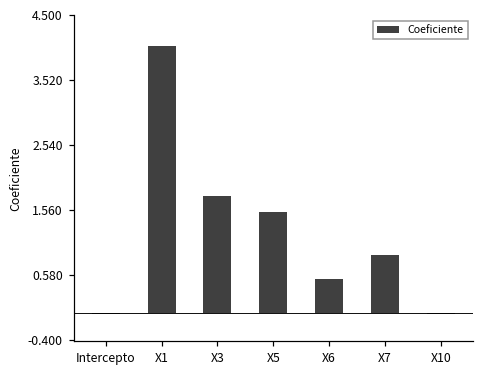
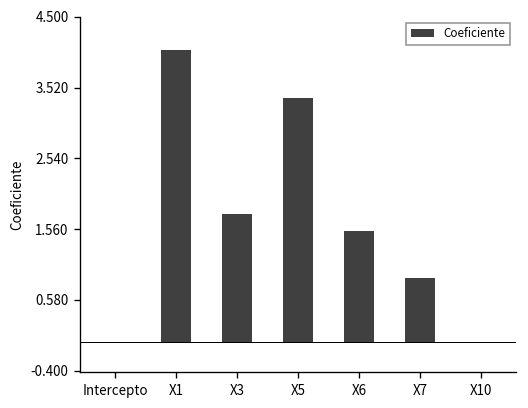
  {
    "X1": 4.0,
    "X3": 1.8,
-   "X5": 1.5,
-   "X6": 0.5,
+   "X5": 3.4,
+   "X6": 1.5,
    "X7": 0.9
  }
